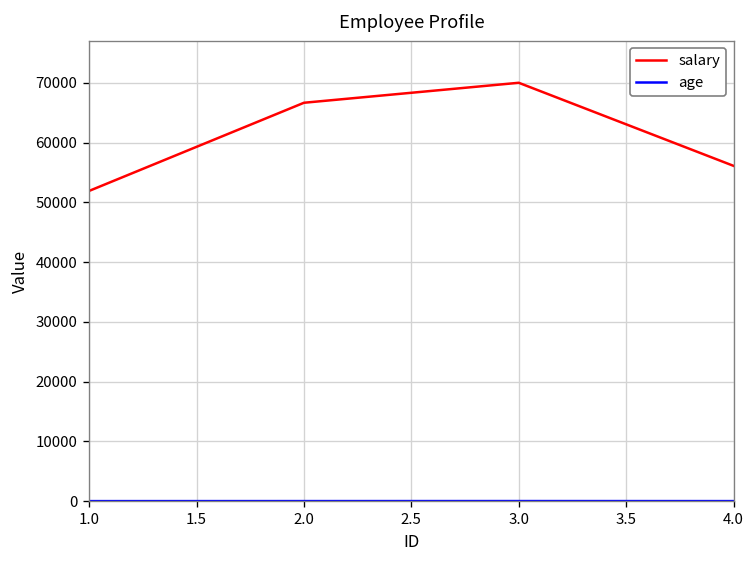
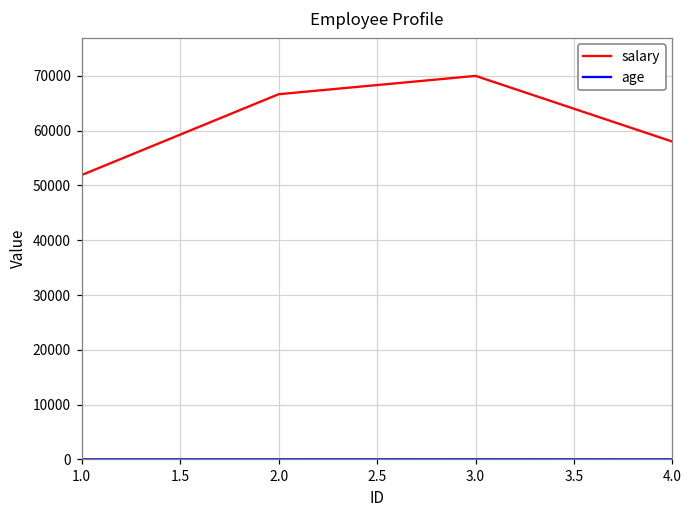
  {
    "salary": {
      "1.0": 52000,
      "2.0": 67000,
      "3.0": 70000,
-     "4.0": 56000
+     "4.0": 58000
    },
    "age": {
      "1.0": 0,
      "2.0": 0,
      "3.0": 0,
      "4.0": 0
    }
  }
